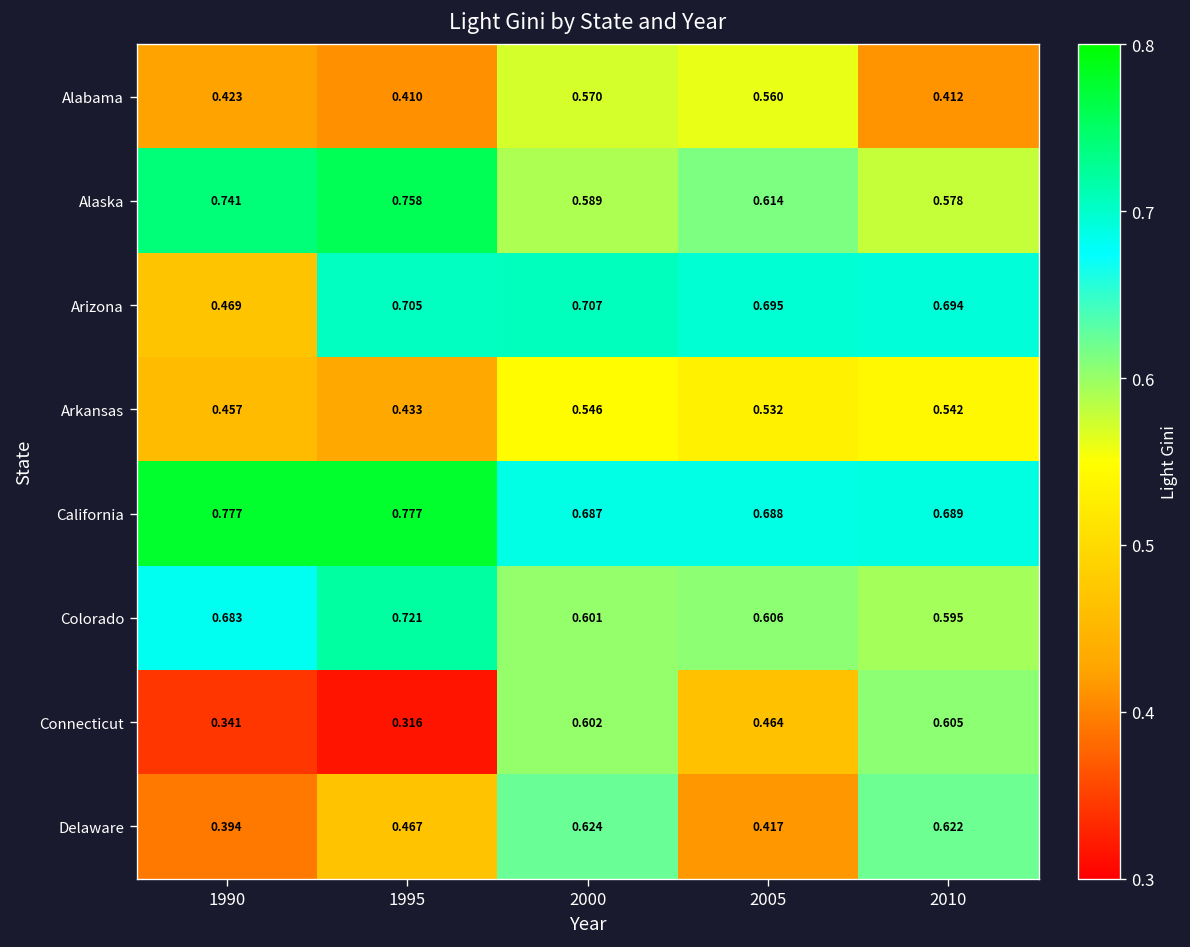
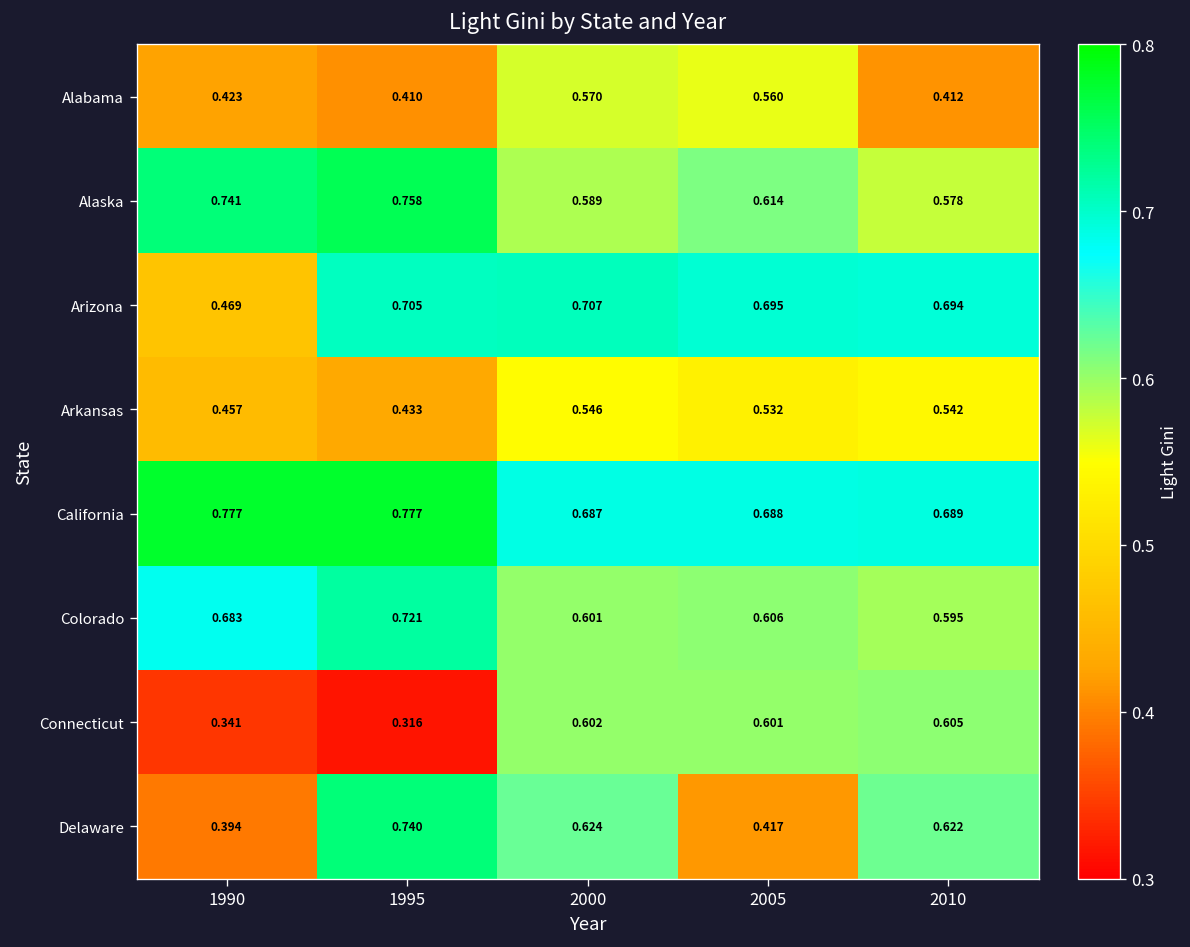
  {
    "Alabama": {
      "1990": 0.423,
      "1995": 0.410,
      "2000": 0.570,
      "2005": 0.560,
      "2010": 0.412
    },
    "Alaska": {
      "1990": 0.741,
      "1995": 0.758,
      "2000": 0.589,
      "2005": 0.614,
      "2010": 0.578
    },
    "Arizona": {
      "1990": 0.469,
      "1995": 0.705,
      "2000": 0.707,
      "2005": 0.695,
      "2010": 0.694
    },
    "Arkansas": {
      "1990": 0.457,
      "1995": 0.433,
      "2000": 0.546,
      "2005": 0.532,
      "2010": 0.542
    },
    "California": {
      "1990": 0.777,
      "1995": 0.777,
      "2000": 0.687,
      "2005": 0.688,
      "2010": 0.689
    },
    "Colorado": {
      "1990": 0.683,
      "1995": 0.721,
      "2000": 0.601,
      "2005": 0.606,
      "2010": 0.595
    },
    "Connecticut": {
      "1990": 0.341,
      "1995": 0.316,
      "2000": 0.602,
-     "2005": 0.464,
+     "2005": 0.601,
      "2010": 0.605
    },
    "Delaware": {
      "1990": 0.394,
-     "1995": 0.467,
+     "1995": 0.740,
      "2000": 0.624,
      "2005": 0.417,
      "2010": 0.622
    }
  }
